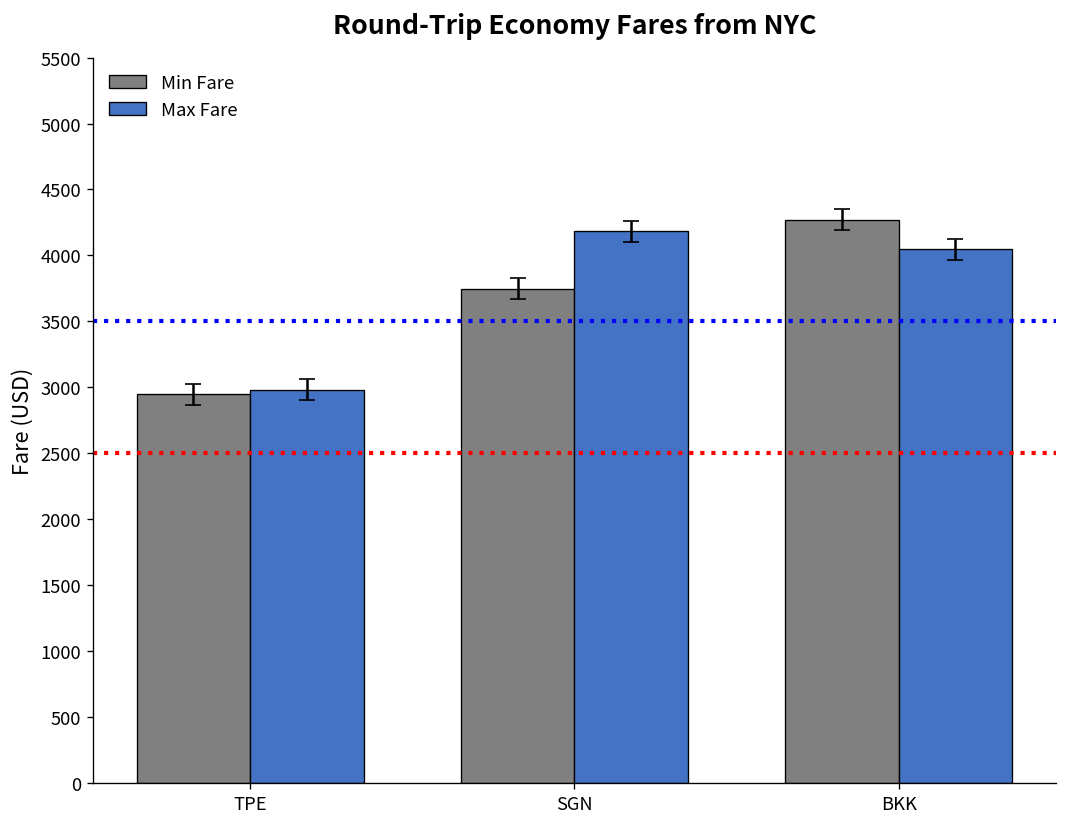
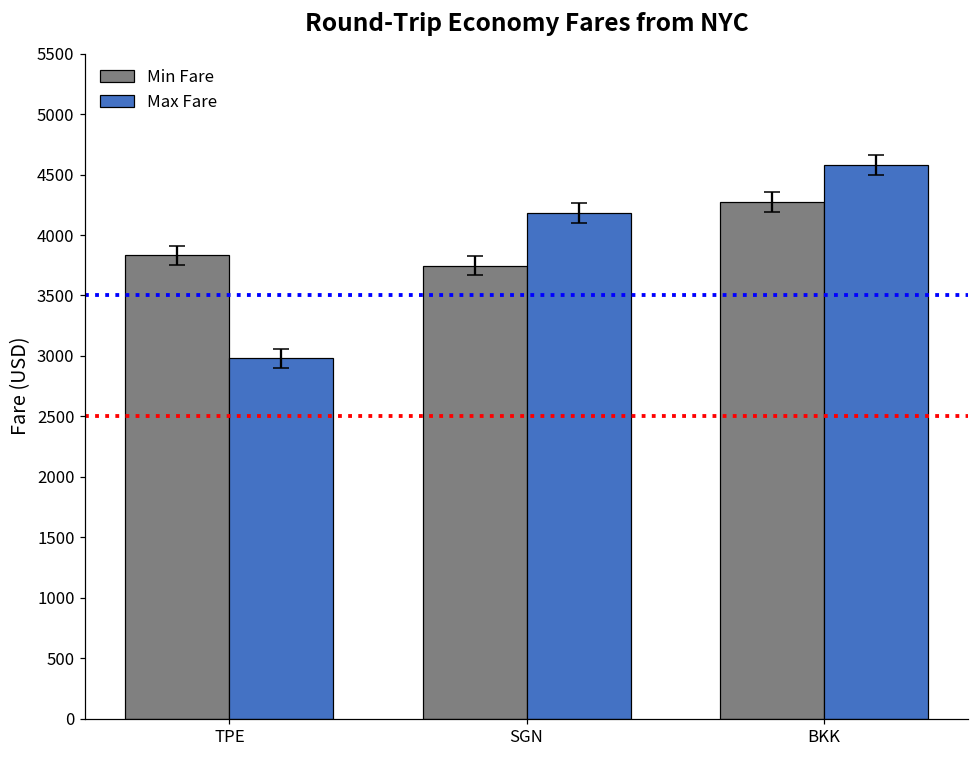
  {
    "Min Fare": {
-     "TPE": 2950,
+     "TPE": 3830,
      "SGN": 3750,
      "BKK": 4270
    },
    "Max Fare": {
      "TPE": 2980,
      "SGN": 4180,
-     "BKK": 4050
+     "BKK": 4580
    }
  }
